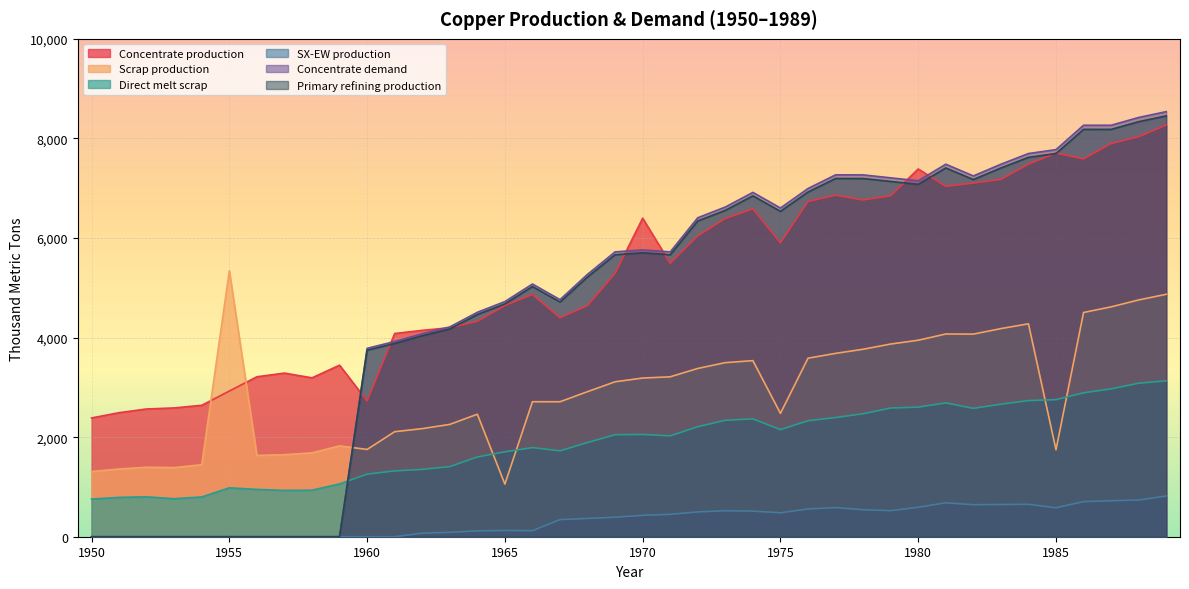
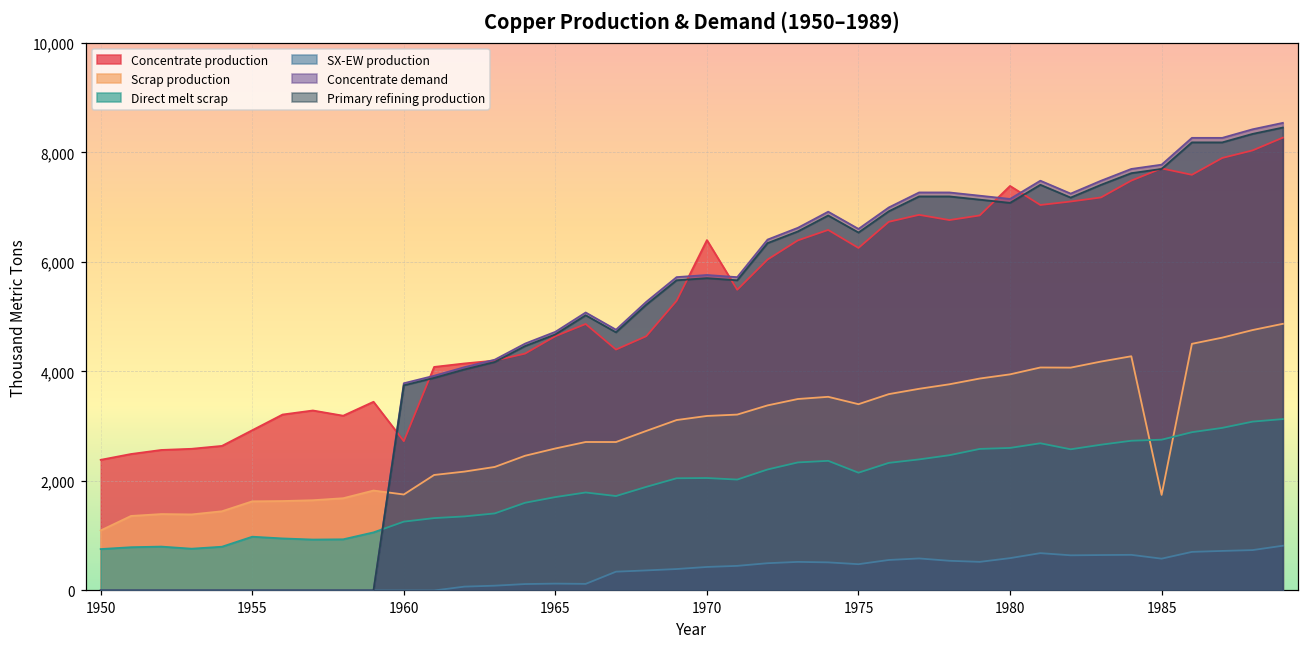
  {
    "Concentrate production": {
      "1950": "2,400",
      "1955": "2,900",
      "1960": "2,700",
      "1970": "6,400",
-     "1975": "5,900",
+     "1975": "6,300",
      "1980": "7,400"
    },
    "Scrap production": {
-     "1950": "1,300",
-     "1955": "5,300",
+     "1950": "1,100",
+     "1955": "1,600",
      "1960": "1,800",
-     "1965": "1,100",
+     "1965": "2,600",
      "1970": "3,200",
-     "1975": "2,500",
+     "1975": "3,400",
      "1980": "3,900",
      "1985": "1,700"
    }
  }
